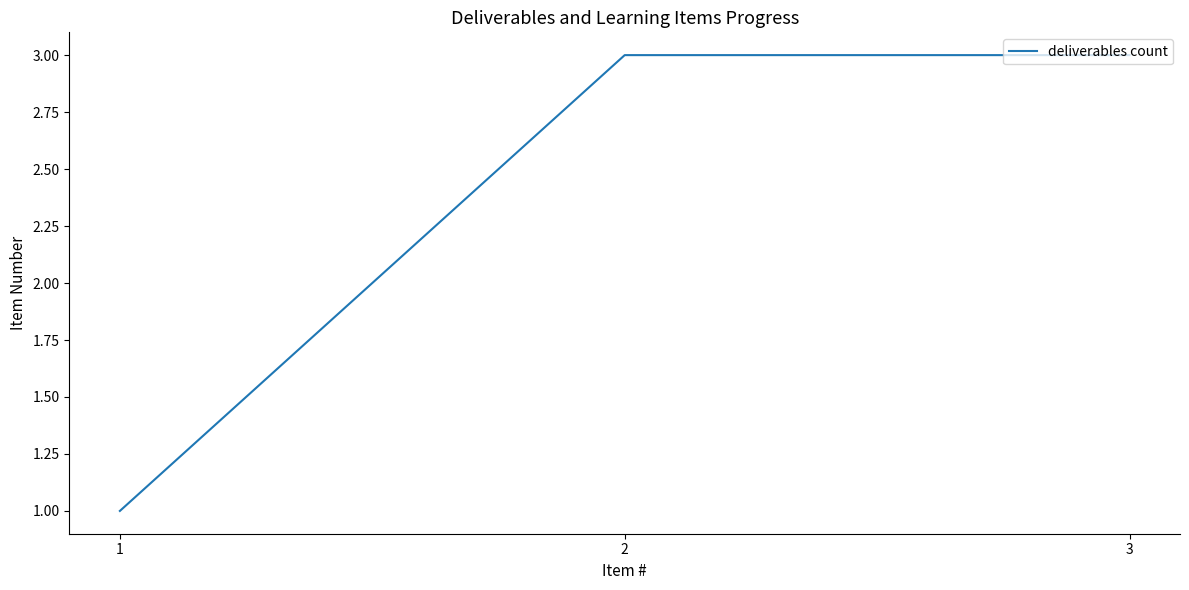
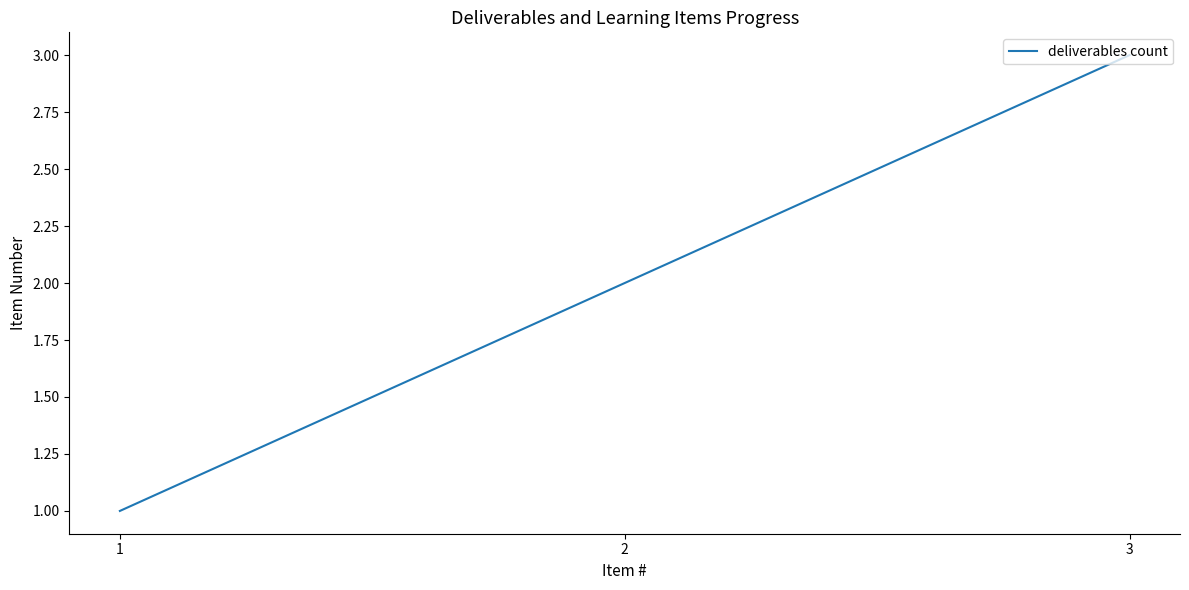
  {
    "1": 1,
-   "2": 3
+   "2": 2
  }
